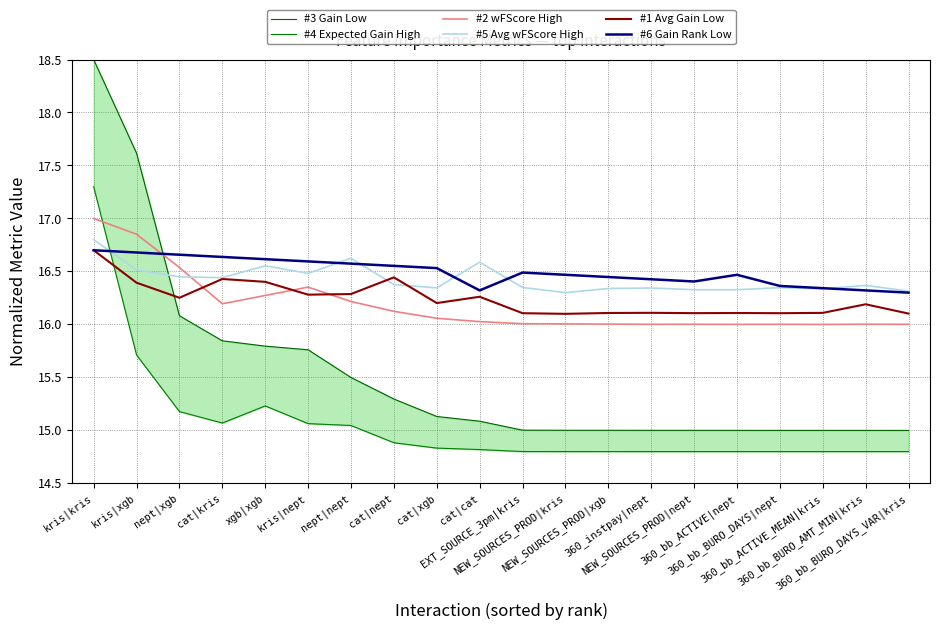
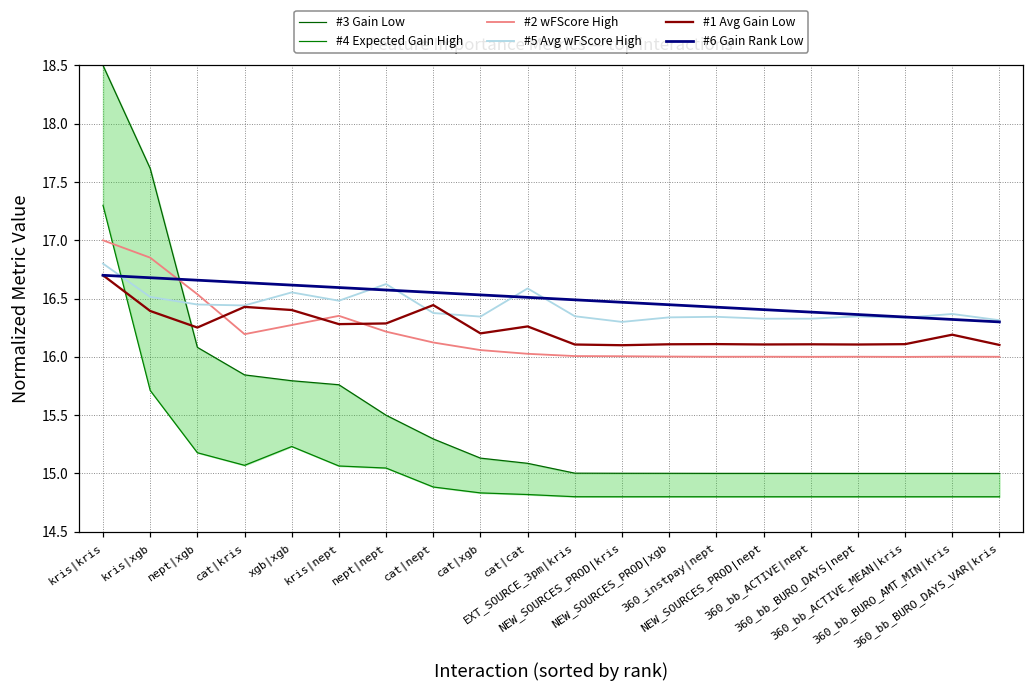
  {
    "#2 wFScore High": {
      "kris|kris": 17.00,
      "kris|xgb": 16.85,
      "nept|xgb": 16.54,
      "cat|kris": 16.19,
      "xgb|xgb": 16.27,
      "kris|nept": 16.35,
      "nept|nept": 16.22,
      "cat|nept": 16.12,
      "cat|xgb": 16.06,
      "cat|cat": 16.03,
      "EXT_SOURCE_3pm|kris": 16.01,
      "NEW_SOURCES_PROD|kris": 16.01,
      "NEW_SOURCES_PROD|xgb": 16.00,
      "360_instpay|nept": 16.00,
      "NEW_SOURCES_PROD|nept": 16.00,
      "360_bb_ACTIVE|nept": 16.00,
      "360_bb_BURO_DAYS|nept": 16.00,
      "360_bb_ACTIVE_MEAN|kris": 16.00,
      "360_bb_BURO_AMT_MIN|kris": 16.00,
      "360_bb_BURO_DAYS_VAR|kris": 16.00
    },
    "#5 Avg wFScore High": {
      "kris|kris": 16.80,
      "kris|xgb": 16.51,
      "nept|xgb": 16.45,
      "xgb|xgb": 16.55,
      "kris|nept": 16.48,
      "nept|nept": 16.62,
      "cat|nept": 16.38,
      "cat|xgb": 16.35,
      "cat|cat": 16.59,
      "EXT_SOURCE_3pm|kris": 16.35,
      "NEW_SOURCES_PROD|kris": 16.30,
      "NEW_SOURCES_PROD|xgb": 16.34,
      "360_instpay|nept": 16.34,
      "NEW_SOURCES_PROD|nept": 16.33,
      "360_bb_ACTIVE|nept": 16.33,
      "360_bb_BURO_AMT_MIN|kris": 16.37
    },
    "#1 Avg Gain Low": {
      "kris|xgb": 16.39,
      "nept|xgb": 16.25,
      "xgb|xgb": 16.40,
      "kris|nept": 16.28,
      "nept|nept": 16.29,
      "cat|nept": 16.44,
      "cat|xgb": 16.20,
      "cat|cat": 16.26,
      "EXT_SOURCE_3pm|kris": 16.11,
      "NEW_SOURCES_PROD|kris": 16.10,
      "NEW_SOURCES_PROD|xgb": 16.11,
      "360_instpay|nept": 16.11,
      "NEW_SOURCES_PROD|nept": 16.11,
      "360_bb_ACTIVE|nept": 16.11,
      "360_bb_BURO_DAYS|nept": 16.11,
      "360_bb_ACTIVE_MEAN|kris": 16.11,
      "360_bb_BURO_AMT_MIN|kris": 16.19,
      "360_bb_BURO_DAYS_VAR|kris": 16.10
    },
    "#6 Gain Rank Low": {
      "kris|xgb": 16.68,
      "nept|xgb": 16.66,
      "cat|kris": 16.64,
      "xgb|xgb": 16.62,
      "kris|nept": 16.59,
      "nept|nept": 16.57,
      "cat|nept": 16.55,
      "cat|xgb": 16.53,
-     "cat|cat": 16.32,
+     "cat|cat": 16.51,
      "EXT_SOURCE_3pm|kris": 16.49,
      "NEW_SOURCES_PROD|kris": 16.47,
      "NEW_SOURCES_PROD|xgb": 16.45,
      "360_instpay|nept": 16.43,
      "NEW_SOURCES_PROD|nept": 16.41,
-     "360_bb_ACTIVE|nept": 16.47,
+     "360_bb_ACTIVE|nept": 16.38,
      "360_bb_BURO_AMT_MIN|kris": 16.32
    }
  }
